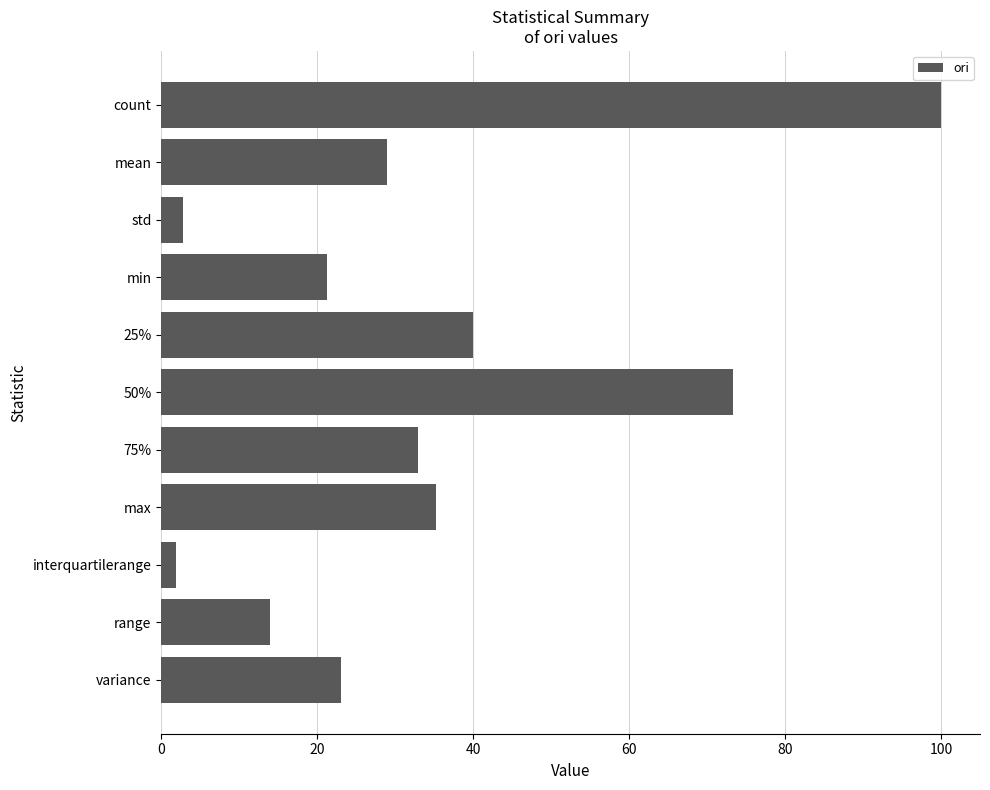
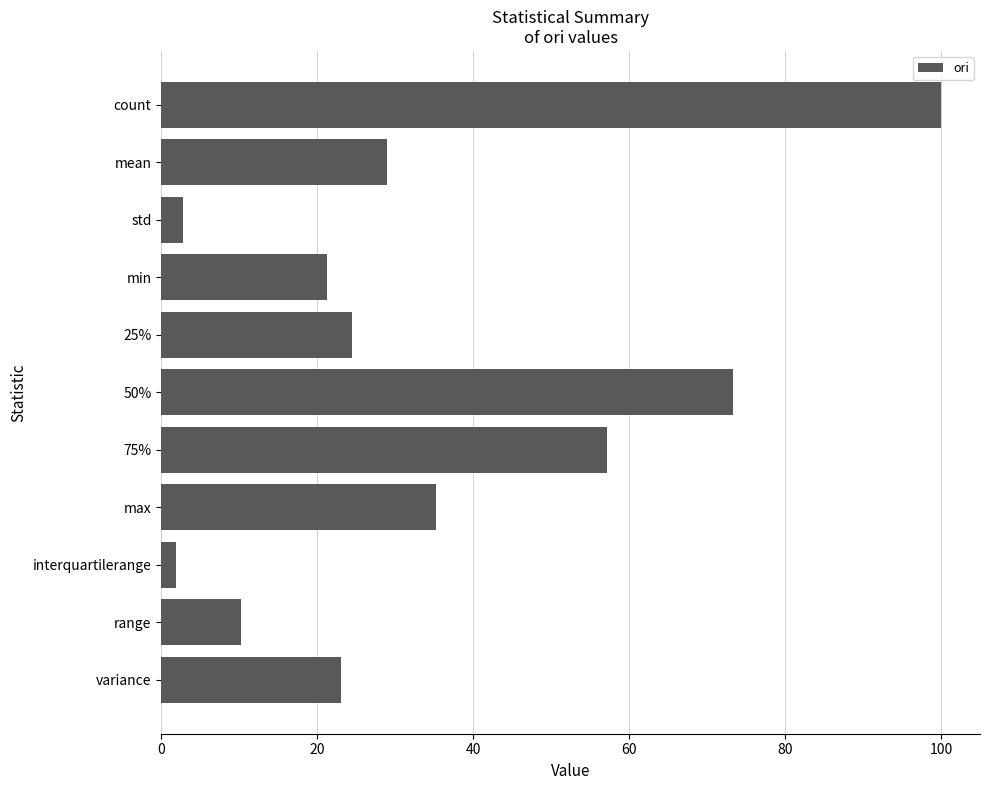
  {
    "count": 100,
    "mean": 29,
    "std": 3,
    "min": 21,
-   "25%": 40,
+   "25%": 24,
    "50%": 73,
-   "75%": 33,
+   "75%": 57,
    "max": 35,
    "interquartilerange": 2,
-   "range": 14,
+   "range": 10,
    "variance": 23
  }
